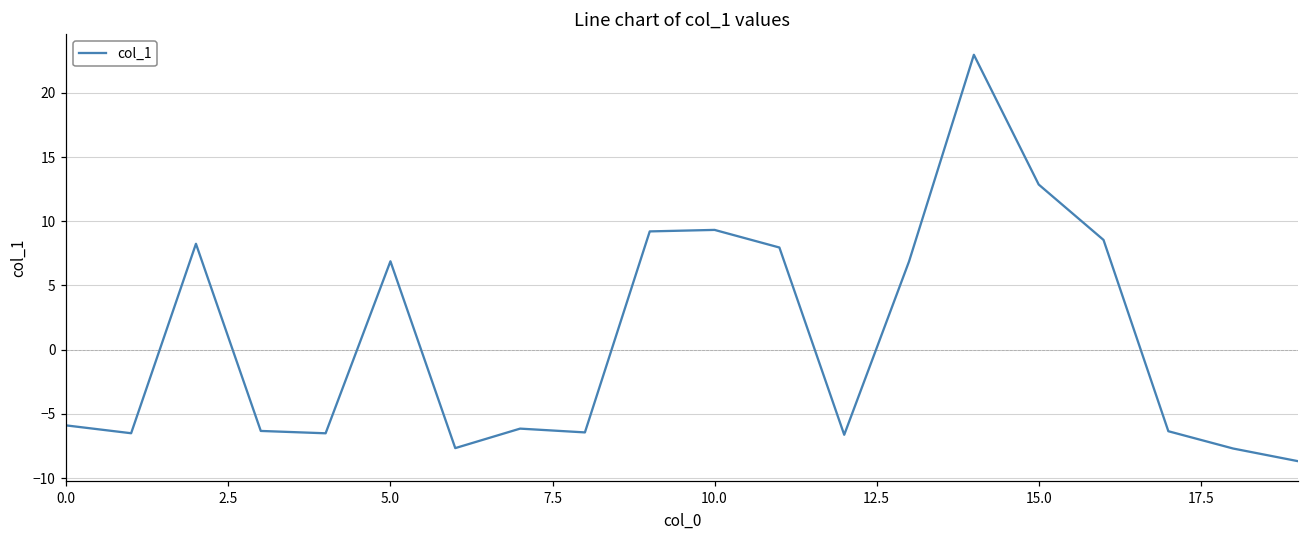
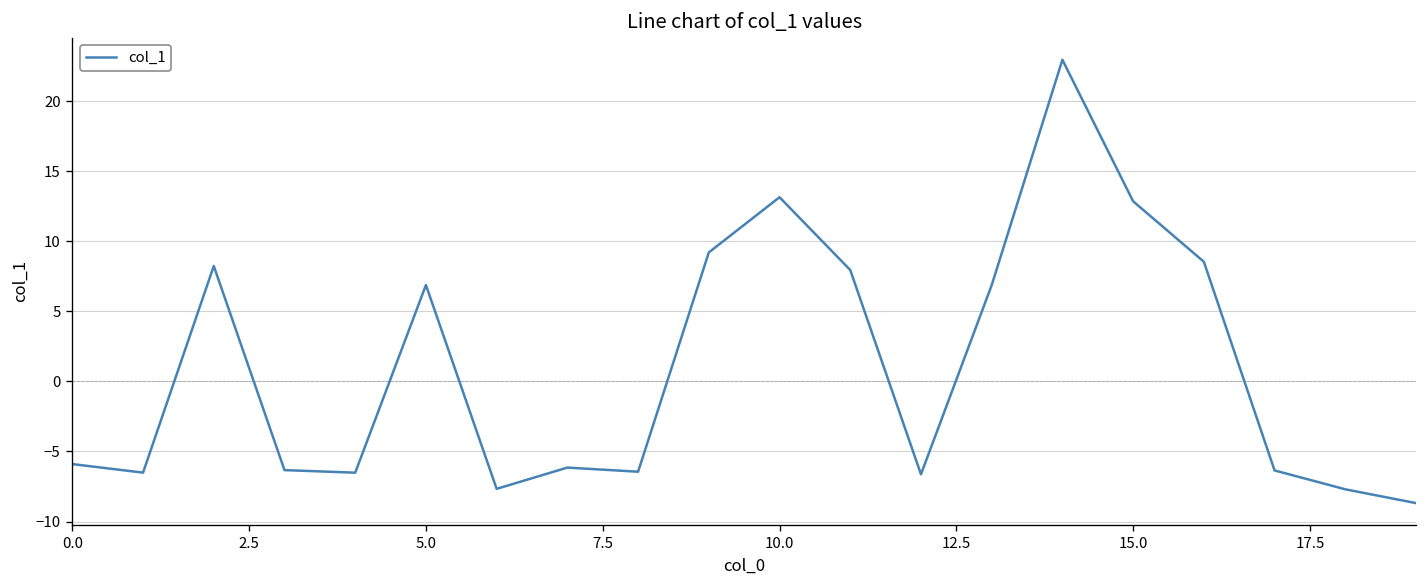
  {
    "0.0": -5.9,
    "5.0": 6.9,
-   "10.0": 9.3,
+   "10.0": 13.1,
    "15.0": 12.9
  }
